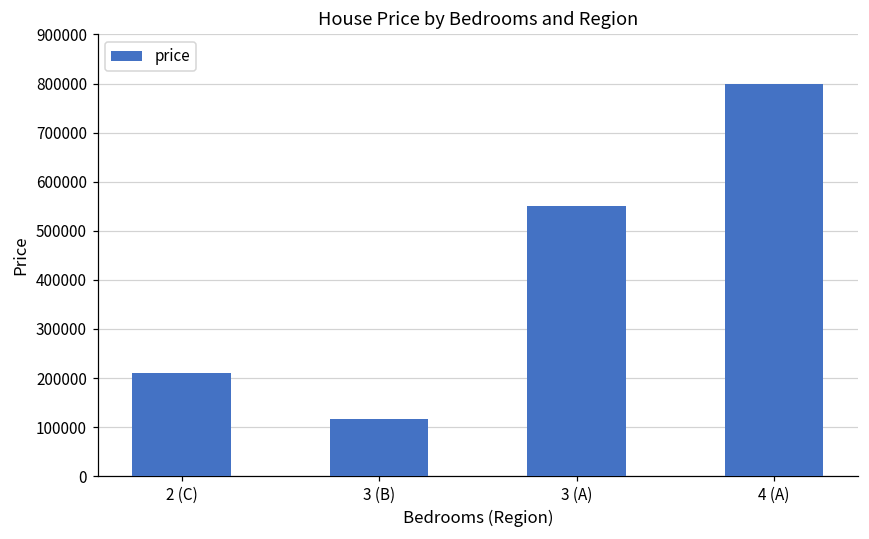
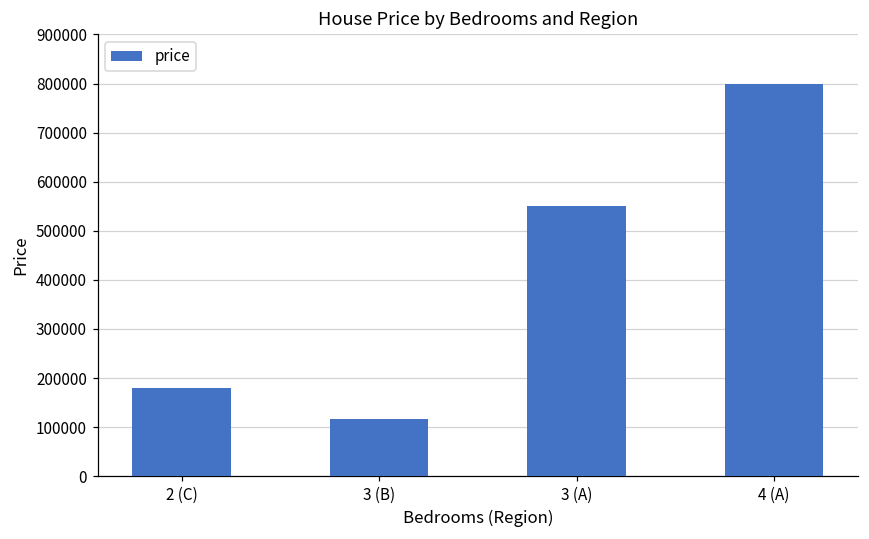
  {
-   "2 (C)": 210000,
+   "2 (C)": 180000,
    "3 (B)": 120000,
    "3 (A)": 550000,
    "4 (A)": 800000
  }
